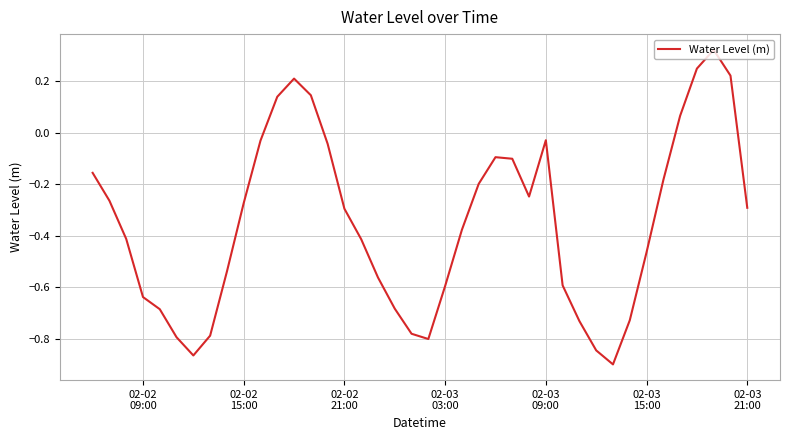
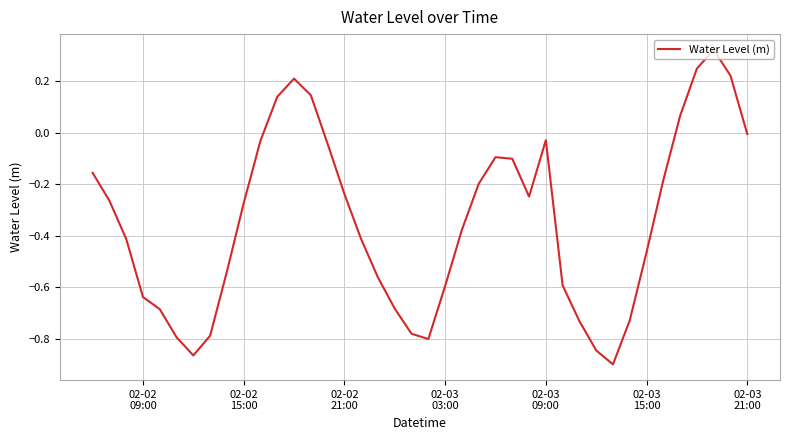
  {
    "02-02 09:00": -0.64,
    "02-02 15:00": -0.27,
-   "02-02 21:00": -0.29,
+   "02-02 21:00": -0.24,
    "02-03 03:00": -0.59,
    "02-03 09:00": -0.03,
    "02-03 15:00": -0.46,
-   "02-03 21:00": -0.29
+   "02-03 21:00": 0.00
  }
